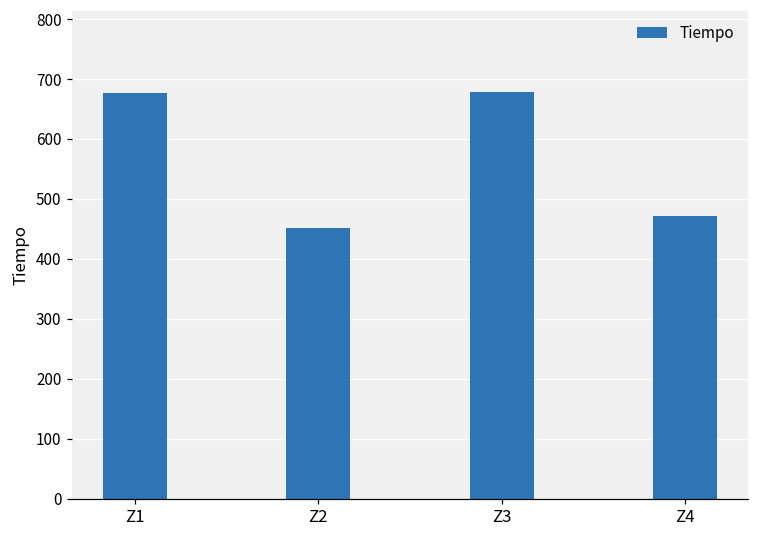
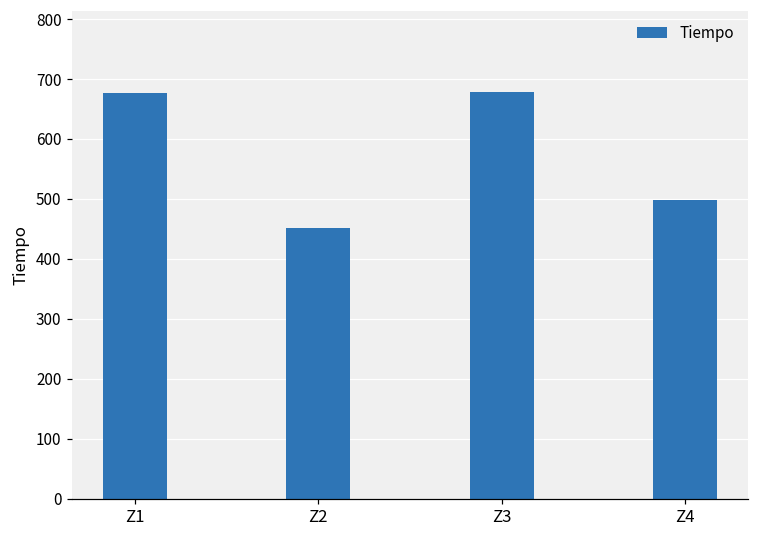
  {
    "Z1": 680,
    "Z2": 450,
    "Z3": 680,
-   "Z4": 470
+   "Z4": 500
  }
